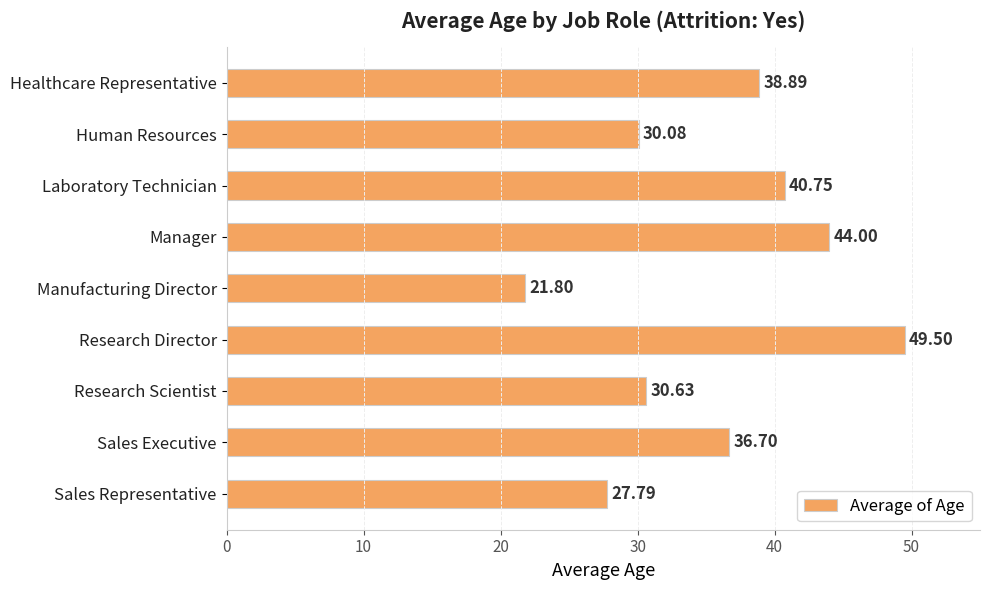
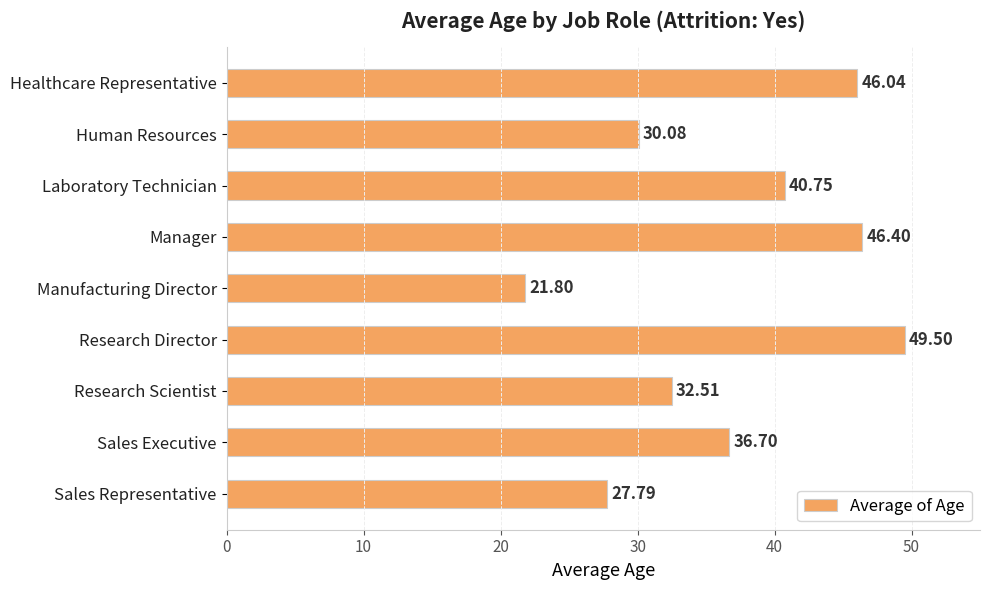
  {
-   "Healthcare Representative": 38.89,
+   "Healthcare Representative": 46.04,
    "Human Resources": 30.08,
    "Laboratory Technician": 40.75,
-   "Manager": 44.00,
+   "Manager": 46.40,
    "Manufacturing Director": 21.80,
    "Research Director": 49.50,
-   "Research Scientist": 30.63,
+   "Research Scientist": 32.51,
    "Sales Executive": 36.70,
    "Sales Representative": 27.79
  }
